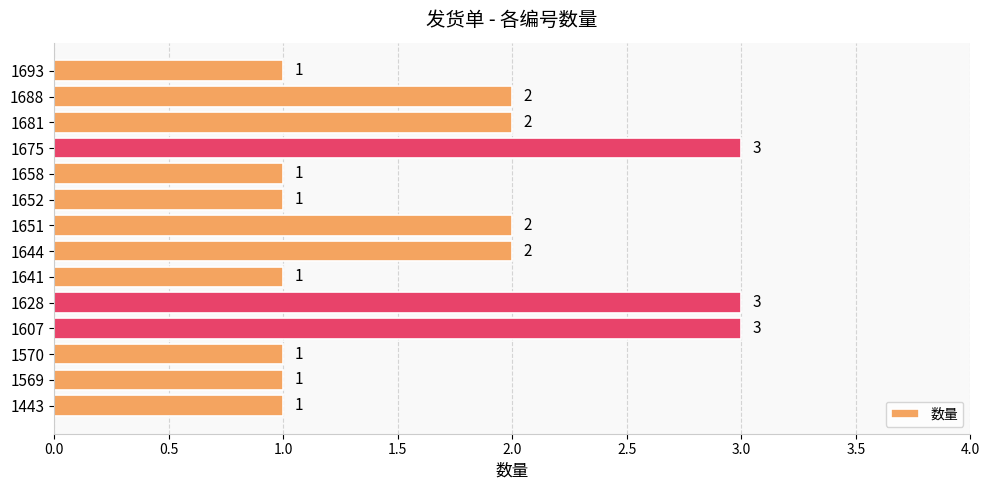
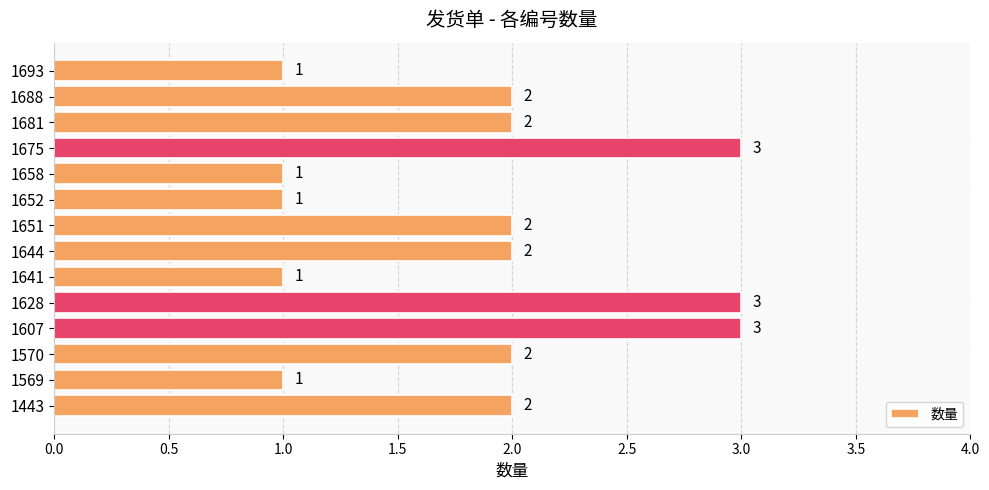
  {
    "1693": 1,
    "1688": 2,
    "1681": 2,
    "1675": 3,
    "1658": 1,
    "1652": 1,
    "1651": 2,
    "1644": 2,
    "1641": 1,
    "1628": 3,
    "1607": 3,
-   "1570": 1,
+   "1570": 2,
    "1569": 1,
-   "1443": 1
+   "1443": 2
  }
